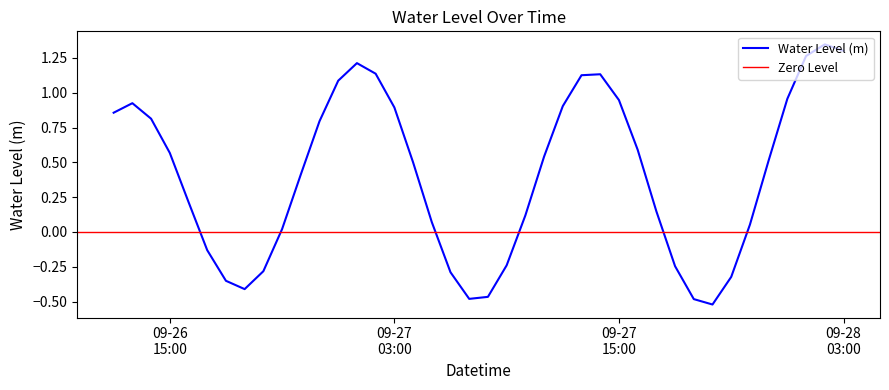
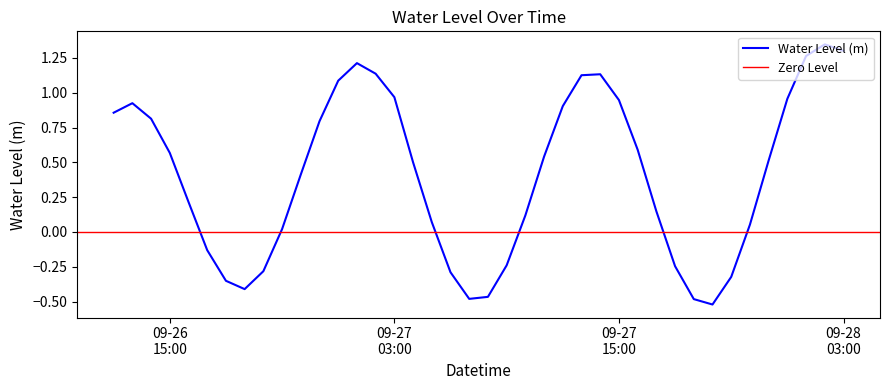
  {
    "09-26 15:00": 0.57,
-   "09-27 03:00": 0.89,
+   "09-27 03:00": 0.97,
    "09-27 15:00": 0.95
  }
